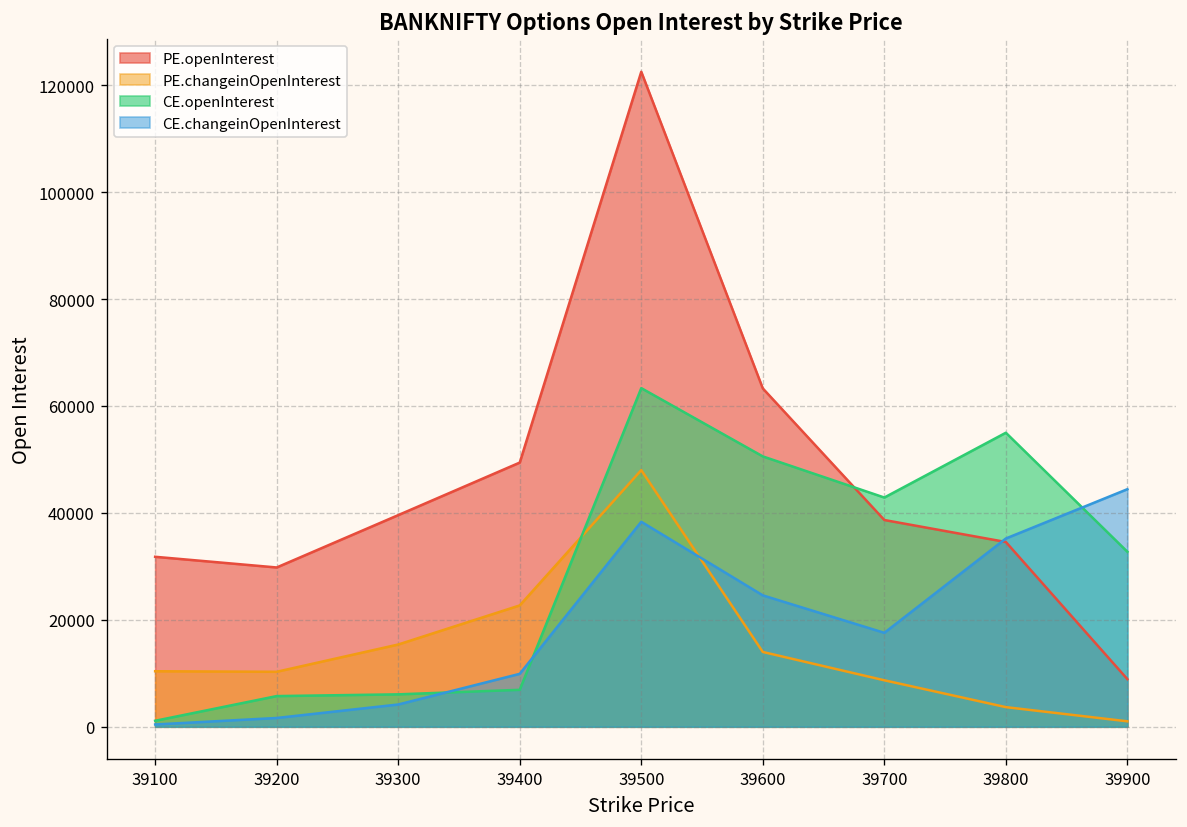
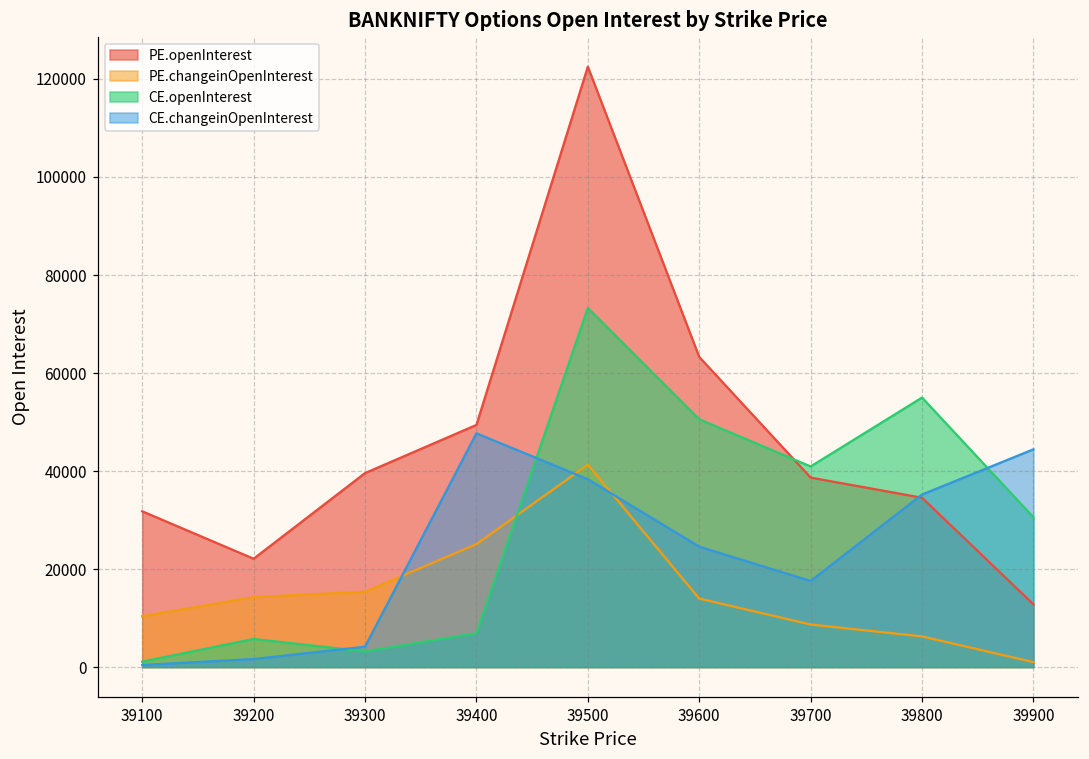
  {
    "PE.openInterest": {
      "39100": 32000,
-     "39200": 30000,
+     "39200": 22000,
      "39300": 40000,
      "39400": 49000,
      "39500": 123000,
      "39600": 63000,
      "39700": 39000,
      "39800": 35000,
-     "39900": 9000
+     "39900": 13000
    },
    "PE.changeinOpenInterest": {
      "39100": 10000,
-     "39200": 10000,
+     "39200": 14000,
      "39300": 15000,
-     "39400": 23000,
-     "39500": 48000,
+     "39400": 25000,
+     "39500": 41000,
      "39600": 14000,
      "39700": 9000,
-     "39800": 4000,
+     "39800": 6000,
      "39900": 1000
    },
    "CE.openInterest": {
      "39100": 1000,
      "39200": 6000,
-     "39300": 6000,
+     "39300": 3000,
      "39400": 7000,
-     "39500": 63000,
+     "39500": 73000,
      "39600": 51000,
-     "39700": 43000,
+     "39700": 41000,
      "39800": 55000,
-     "39900": 33000
+     "39900": 31000
    },
    "CE.changeinOpenInterest": {
      "39100": 0,
      "39200": 2000,
      "39300": 4000,
-     "39400": 10000,
+     "39400": 48000,
      "39500": 38000,
      "39600": 25000,
      "39700": 18000,
      "39800": 35000,
      "39900": 44000
    }
  }
